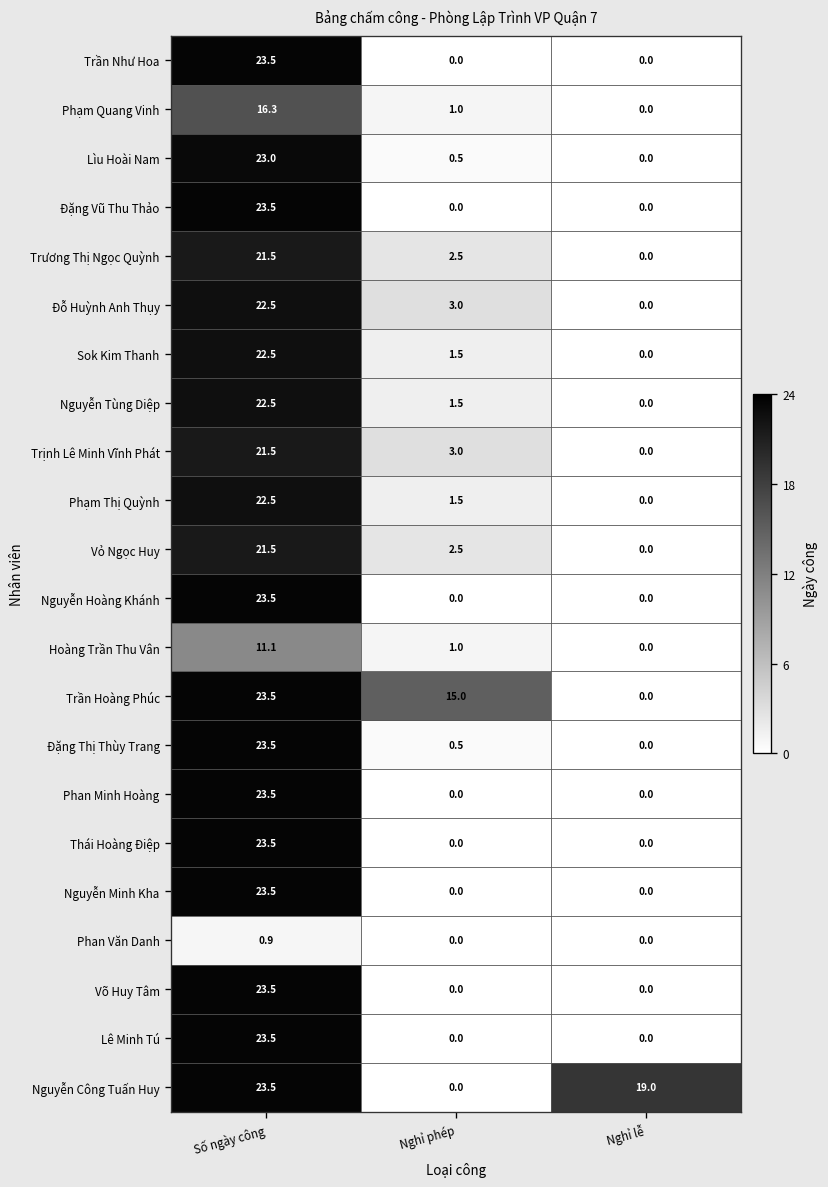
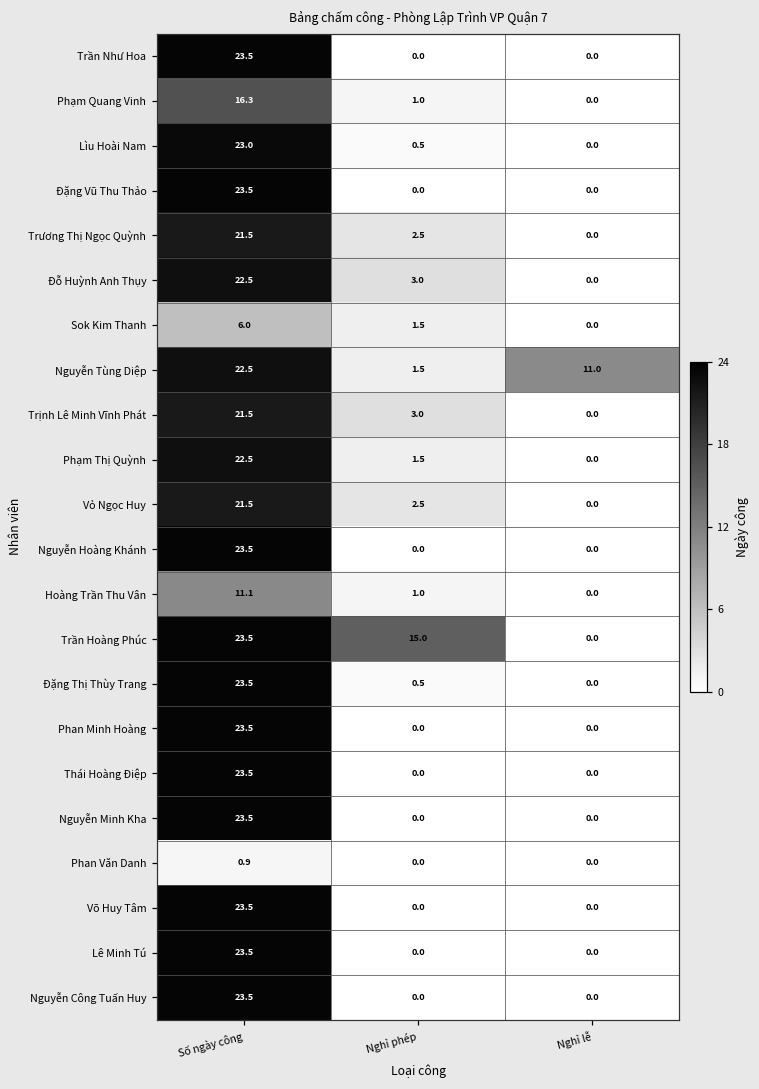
  {
    "Trần Như Hoa": {
      "Số ngày công": 23.5,
      "Nghỉ phép": 0.0,
      "Nghỉ lễ": 0.0
    },
    "Phạm Quang Vinh": {
      "Số ngày công": 16.3,
      "Nghỉ phép": 1.0,
      "Nghỉ lễ": 0.0
    },
    "Lìu Hoài Nam": {
      "Số ngày công": 23.0,
      "Nghỉ phép": 0.5,
      "Nghỉ lễ": 0.0
    },
    "Đặng Vũ Thu Thảo": {
      "Số ngày công": 23.5,
      "Nghỉ phép": 0.0,
      "Nghỉ lễ": 0.0
    },
    "Trương Thị Ngọc Quỳnh": {
      "Số ngày công": 21.5,
      "Nghỉ phép": 2.5,
      "Nghỉ lễ": 0.0
    },
    "Đỗ Huỳnh Anh Thụy": {
      "Số ngày công": 22.5,
      "Nghỉ phép": 3.0,
      "Nghỉ lễ": 0.0
    },
    "Sok Kim Thanh": {
-     "Số ngày công": 22.5,
+     "Số ngày công": 6.0,
      "Nghỉ phép": 1.5,
      "Nghỉ lễ": 0.0
    },
    "Nguyễn Tùng Diệp": {
      "Số ngày công": 22.5,
      "Nghỉ phép": 1.5,
-     "Nghỉ lễ": 0.0
+     "Nghỉ lễ": 11.0
    },
    "Trịnh Lê Minh Vĩnh Phát": {
      "Số ngày công": 21.5,
      "Nghỉ phép": 3.0,
      "Nghỉ lễ": 0.0
    },
    "Phạm Thị Quỳnh": {
      "Số ngày công": 22.5,
      "Nghỉ phép": 1.5,
      "Nghỉ lễ": 0.0
    },
    "Vỏ Ngọc Huy": {
      "Số ngày công": 21.5,
      "Nghỉ phép": 2.5,
      "Nghỉ lễ": 0.0
    },
    "Nguyễn Hoàng Khánh": {
      "Số ngày công": 23.5,
      "Nghỉ phép": 0.0,
      "Nghỉ lễ": 0.0
    },
    "Hoàng Trần Thu Vân": {
      "Số ngày công": 11.1,
      "Nghỉ phép": 1.0,
      "Nghỉ lễ": 0.0
    },
    "Trần Hoàng Phúc": {
      "Số ngày công": 23.5,
      "Nghỉ phép": 15.0,
      "Nghỉ lễ": 0.0
    },
    "Đặng Thị Thùy Trang": {
      "Số ngày công": 23.5,
      "Nghỉ phép": 0.5,
      "Nghỉ lễ": 0.0
    },
    "Phan Minh Hoàng": {
      "Số ngày công": 23.5,
      "Nghỉ phép": 0.0,
      "Nghỉ lễ": 0.0
    },
    "Thái Hoàng Điệp": {
      "Số ngày công": 23.5,
      "Nghỉ phép": 0.0,
      "Nghỉ lễ": 0.0
    },
    "Nguyễn Minh Kha": {
      "Số ngày công": 23.5,
      "Nghỉ phép": 0.0,
      "Nghỉ lễ": 0.0
    },
    "Phan Văn Danh": {
      "Số ngày công": 0.9,
      "Nghỉ phép": 0.0,
      "Nghỉ lễ": 0.0
    },
    "Võ Huy Tâm": {
      "Số ngày công": 23.5,
      "Nghỉ phép": 0.0,
      "Nghỉ lễ": 0.0
    },
    "Lê Minh Tú": {
      "Số ngày công": 23.5,
      "Nghỉ phép": 0.0,
      "Nghỉ lễ": 0.0
    },
    "Nguyễn Công Tuấn Huy": {
      "Số ngày công": 23.5,
      "Nghỉ phép": 0.0,
-     "Nghỉ lễ": 19.0
+     "Nghỉ lễ": 0.0
    }
  }
